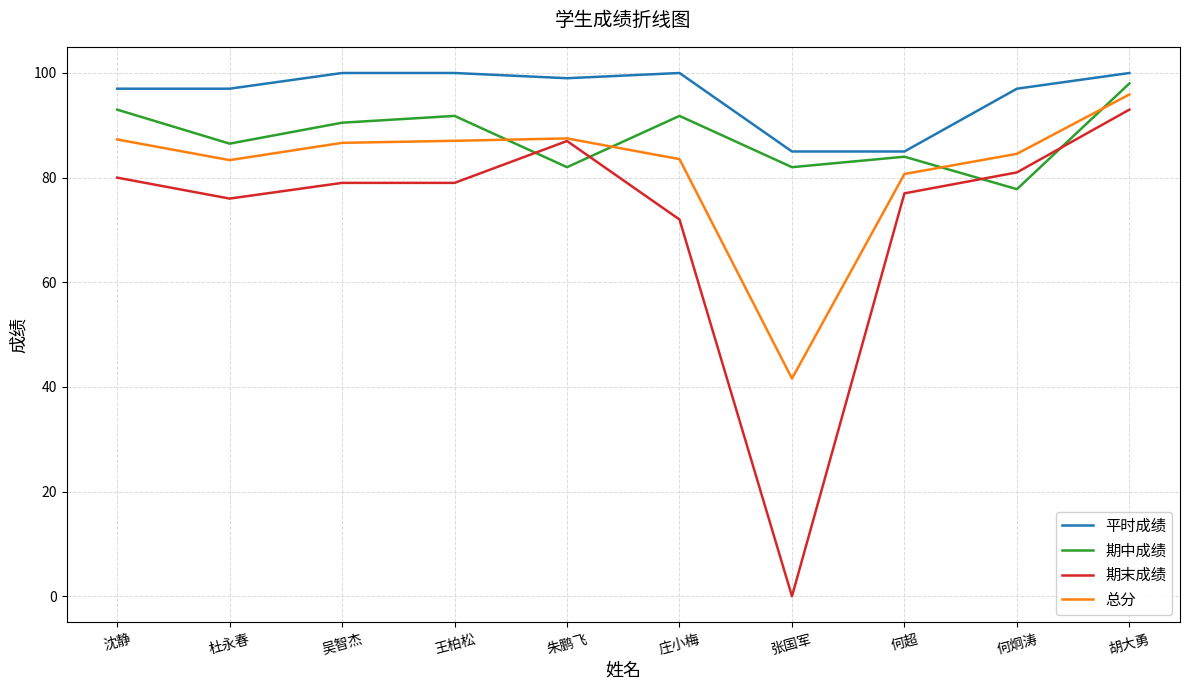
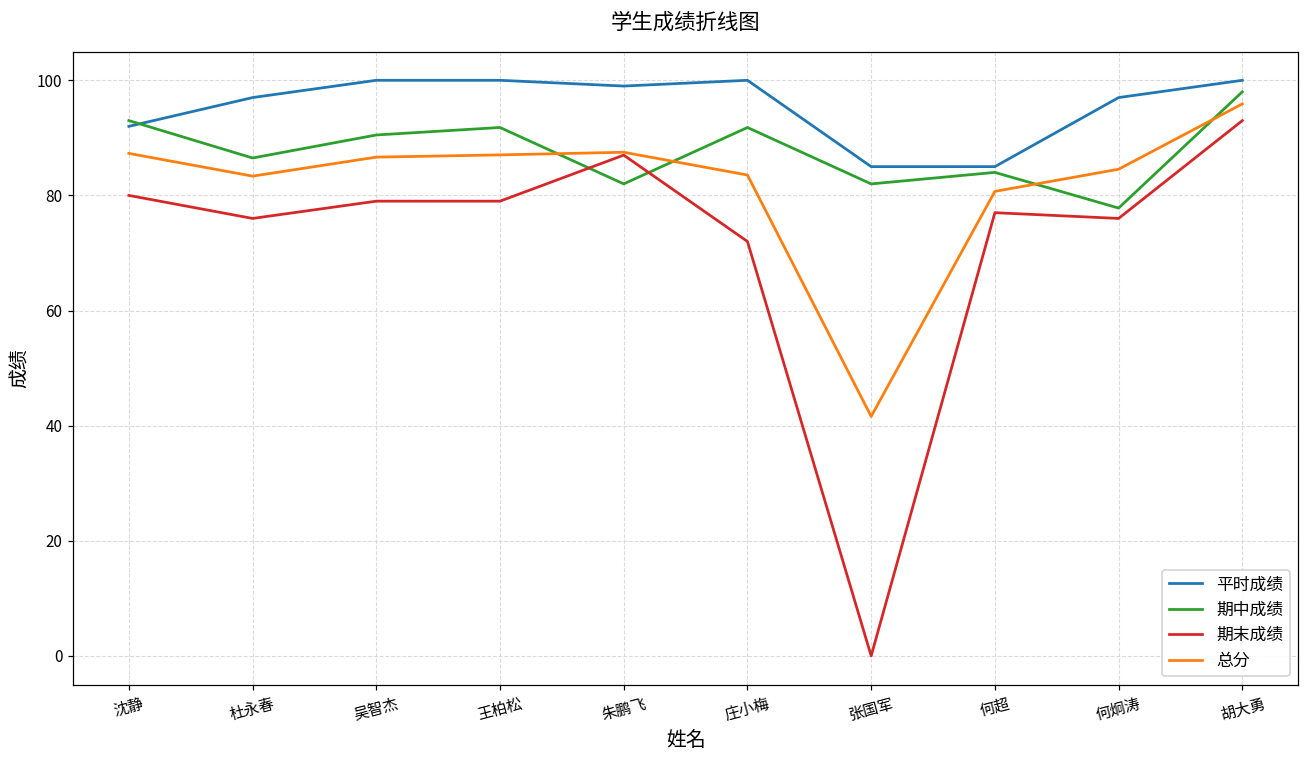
  {
    "平时成绩": {
-     "沈静": 97,
+     "沈静": 92,
      "杜永春": 97,
      "吴智杰": 100,
      "王柏松": 100,
      "朱鹏飞": 99,
      "庄小梅": 100,
      "张国军": 85,
      "何超": 85,
      "何炯涛": 97,
      "胡大勇": 100
    },
    "期中成绩": {
      "沈静": 93,
      "杜永春": 87,
      "吴智杰": 91,
      "王柏松": 92,
      "朱鹏飞": 82,
      "庄小梅": 92,
      "张国军": 82,
      "何超": 84,
      "何炯涛": 78,
      "胡大勇": 98
    },
    "期末成绩": {
      "沈静": 80,
      "杜永春": 76,
      "吴智杰": 79,
      "王柏松": 79,
      "朱鹏飞": 87,
      "庄小梅": 72,
      "张国军": 0,
      "何超": 77,
-     "何炯涛": 81,
+     "何炯涛": 76,
      "胡大勇": 93
    },
    "总分": {
      "沈静": 87,
      "杜永春": 83,
      "吴智杰": 87,
      "王柏松": 87,
      "朱鹏飞": 88,
      "庄小梅": 84,
      "张国军": 42,
      "何超": 81,
      "何炯涛": 85,
      "胡大勇": 96
    }
  }
